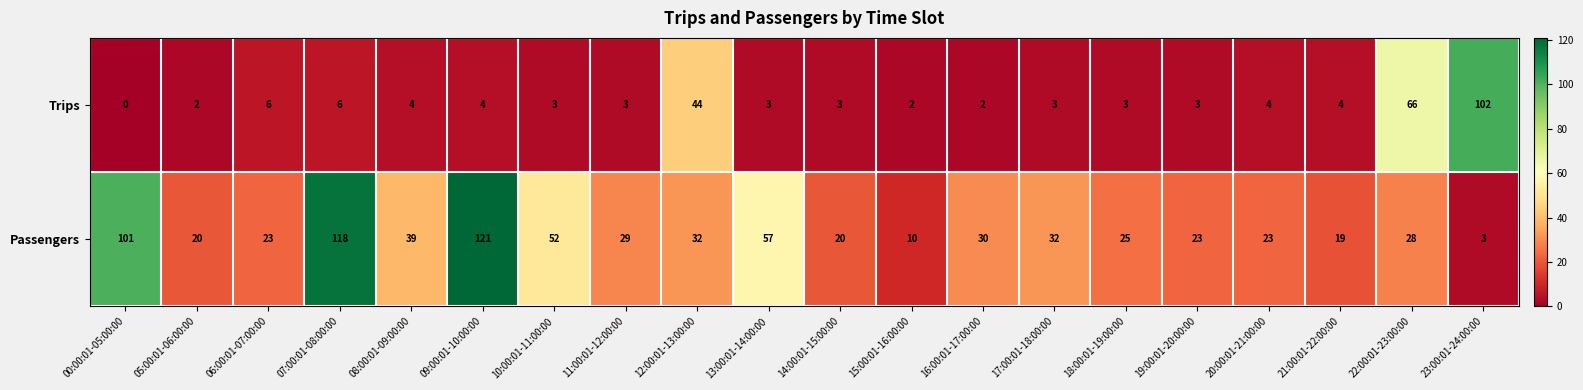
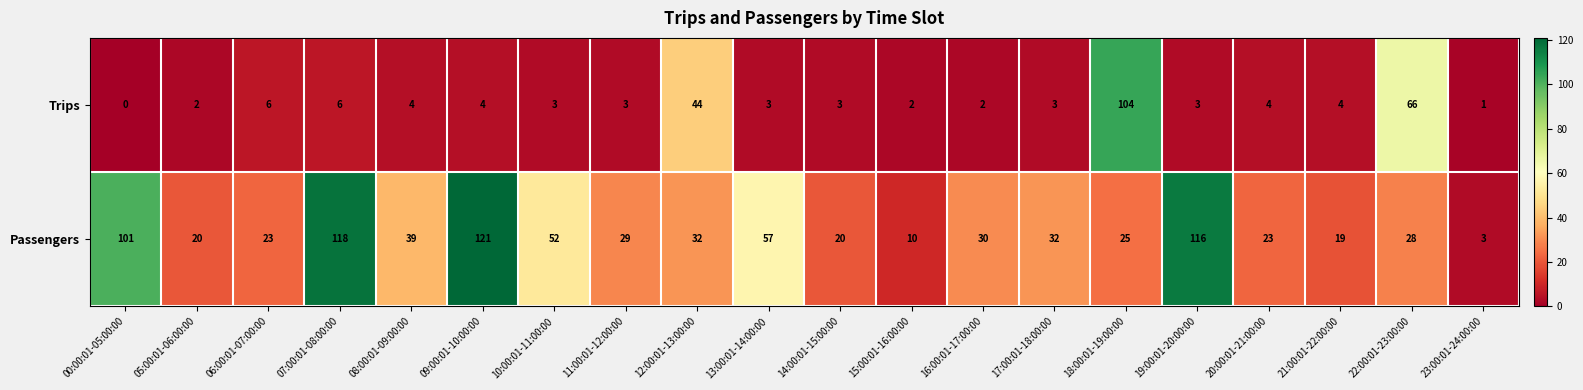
  {
    "Trips": {
      "00:00:01-05:00:00": 0,
      "05:00:01-06:00:00": 2,
      "06:00:01-07:00:00": 6,
      "07:00:01-08:00:00": 6,
      "08:00:01-09:00:00": 4,
      "09:00:01-10:00:00": 4,
      "10:00:01-11:00:00": 3,
      "11:00:01-12:00:00": 3,
      "12:00:01-13:00:00": 44,
      "13:00:01-14:00:00": 3,
      "14:00:01-15:00:00": 3,
      "15:00:01-16:00:00": 2,
      "16:00:01-17:00:00": 2,
      "17:00:01-18:00:00": 3,
-     "18:00:01-19:00:00": 3,
+     "18:00:01-19:00:00": 104,
      "19:00:01-20:00:00": 3,
      "20:00:01-21:00:00": 4,
      "21:00:01-22:00:00": 4,
      "22:00:01-23:00:00": 66,
-     "23:00:01-24:00:00": 102
+     "23:00:01-24:00:00": 1
    },
    "Passengers": {
      "00:00:01-05:00:00": 101,
      "05:00:01-06:00:00": 20,
      "06:00:01-07:00:00": 23,
      "07:00:01-08:00:00": 118,
      "08:00:01-09:00:00": 39,
      "09:00:01-10:00:00": 121,
      "10:00:01-11:00:00": 52,
      "11:00:01-12:00:00": 29,
      "12:00:01-13:00:00": 32,
      "13:00:01-14:00:00": 57,
      "14:00:01-15:00:00": 20,
      "15:00:01-16:00:00": 10,
      "16:00:01-17:00:00": 30,
      "17:00:01-18:00:00": 32,
      "18:00:01-19:00:00": 25,
-     "19:00:01-20:00:00": 23,
+     "19:00:01-20:00:00": 116,
      "20:00:01-21:00:00": 23,
      "21:00:01-22:00:00": 19,
      "22:00:01-23:00:00": 28,
      "23:00:01-24:00:00": 3
    }
  }
